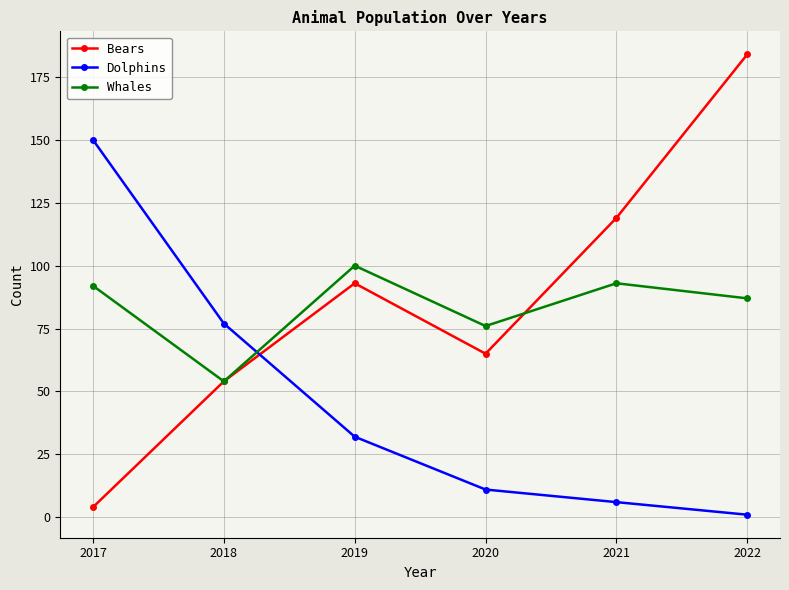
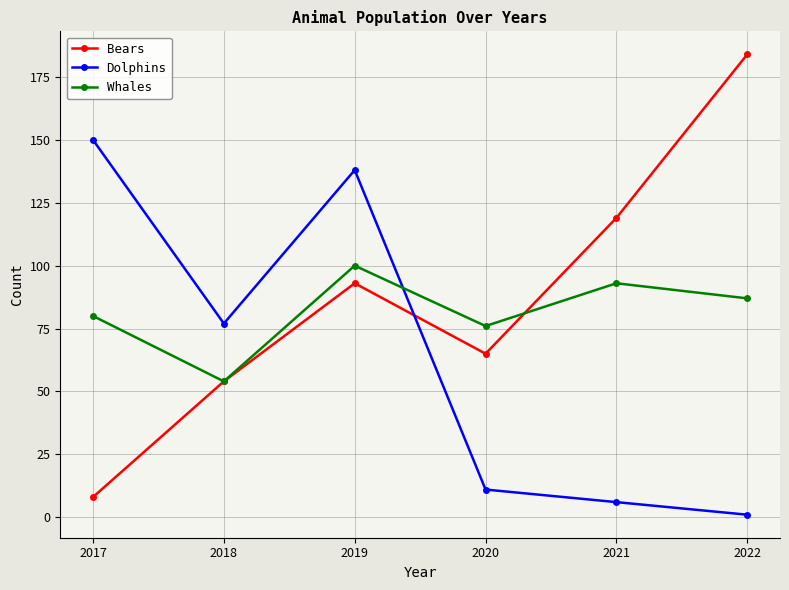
  {
    "Bears": {
-     "2017": 4,
+     "2017": 8,
      "2019": 93,
      "2020": 65,
      "2021": 119,
      "2022": 184
    },
    "Dolphins": {
      "2017": 150,
      "2018": 77,
-     "2019": 32,
+     "2019": 138,
      "2020": 11,
      "2021": 6,
      "2022": 1
    },
    "Whales": {
-     "2017": 92,
+     "2017": 80,
      "2019": 100,
      "2020": 76,
      "2021": 93,
      "2022": 87
    }
  }
